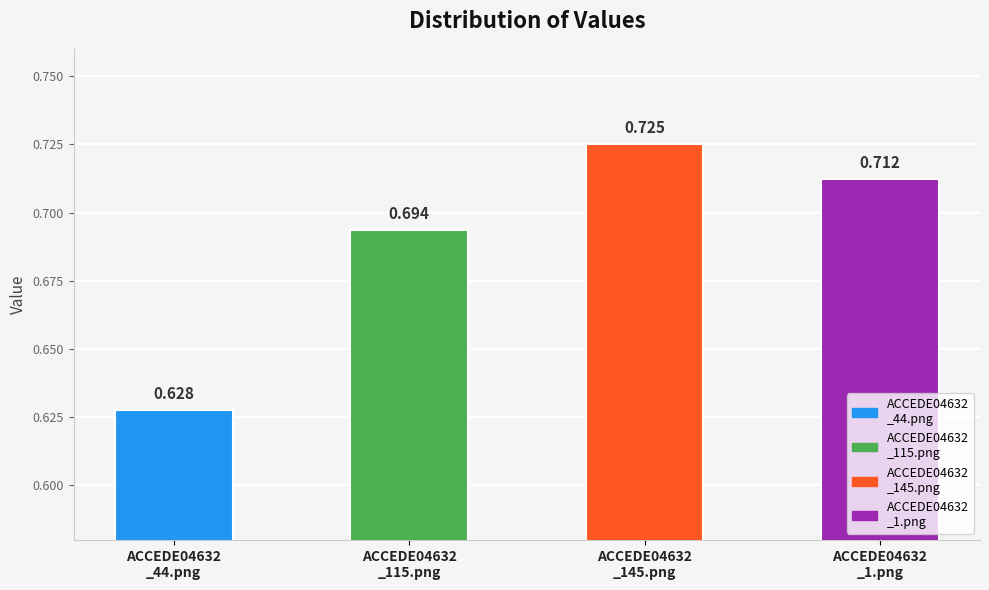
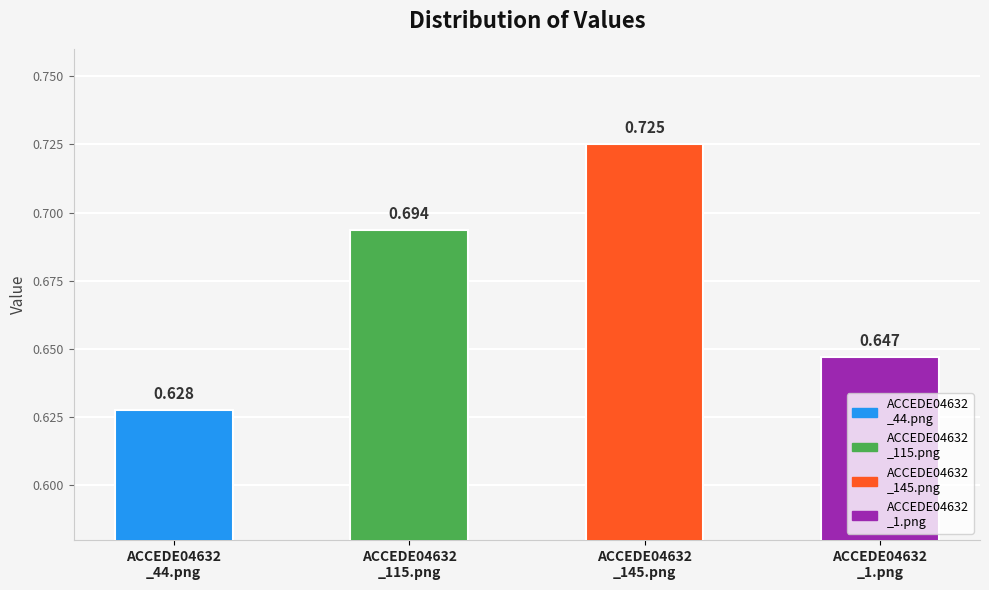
  {
    "ACCEDE04632 _44.png": 0.628,
    "ACCEDE04632 _115.png": 0.694,
    "ACCEDE04632 _145.png": 0.725,
-   "ACCEDE04632 _1.png": 0.712
+   "ACCEDE04632 _1.png": 0.647
  }
